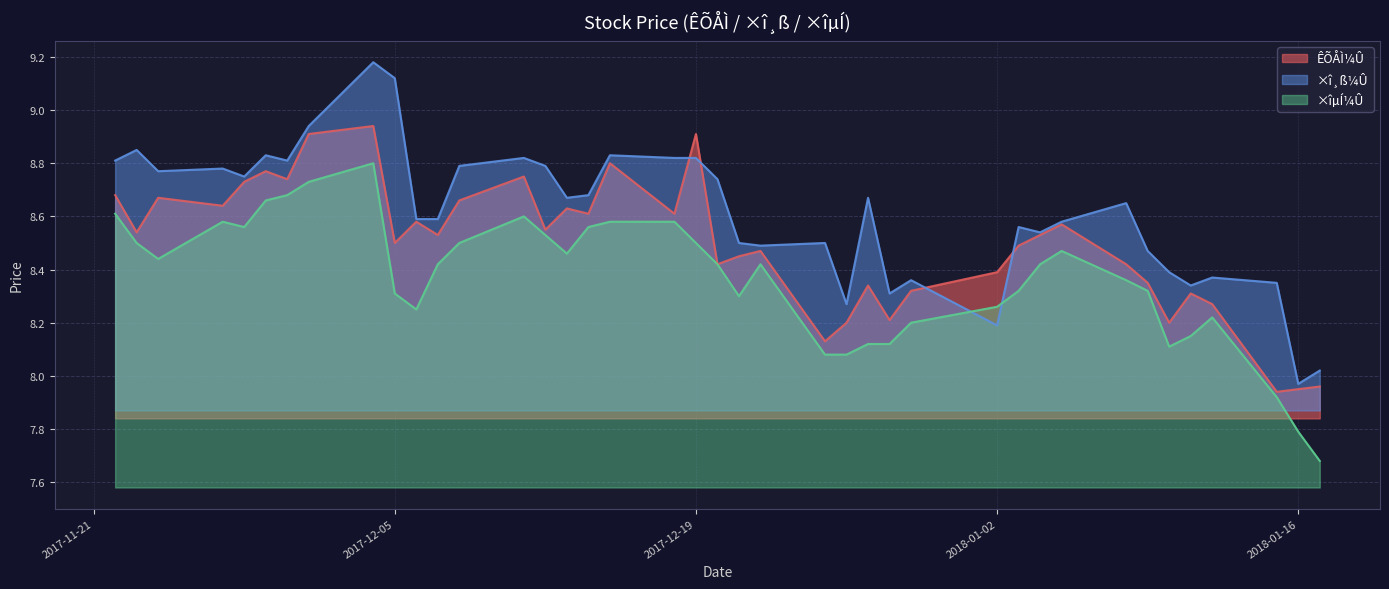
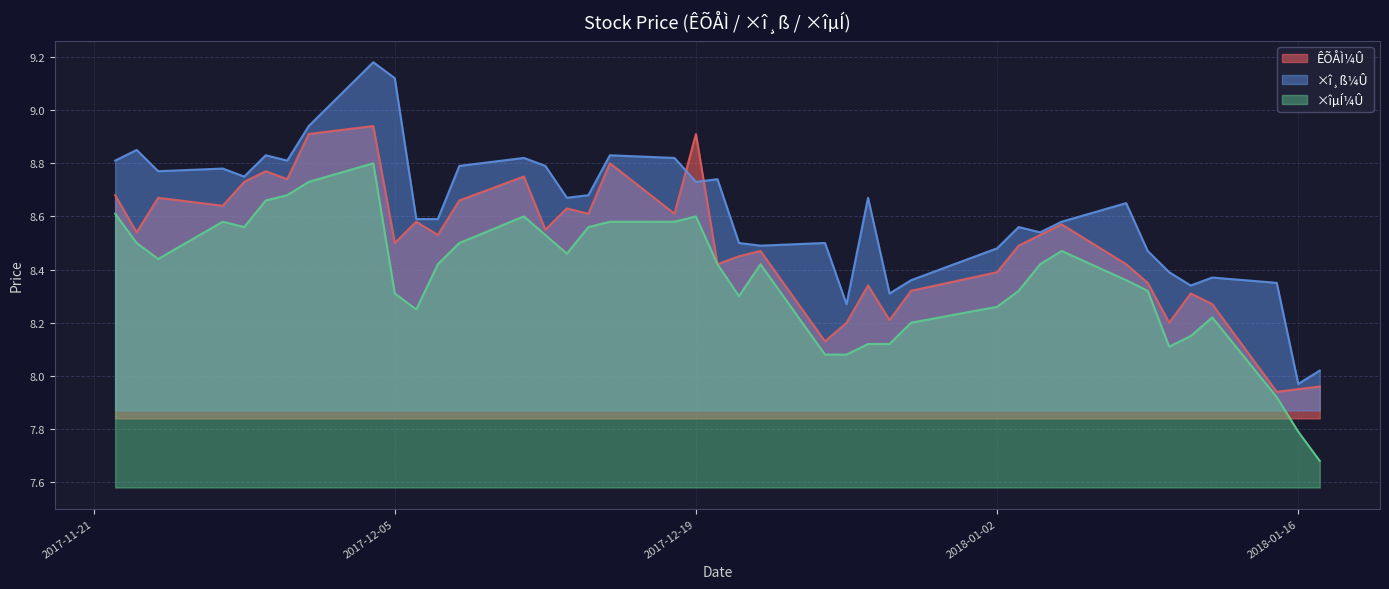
  {
    "ÊÕÅÌ¼Û": {
      "2017-12-05": 8.50,
      "2017-12-19": 8.91,
      "2018-01-02": 8.39,
      "2018-01-16": 7.95
    },
    "×î¸ß¼Û": {
      "2017-12-05": 9.12,
-     "2017-12-19": 8.82,
-     "2018-01-02": 8.19,
+     "2017-12-19": 8.73,
+     "2018-01-02": 8.48,
      "2018-01-16": 7.97
    },
    "×îµÍ¼Û": {
      "2017-12-05": 8.31,
-     "2017-12-19": 8.5,
+     "2017-12-19": 8.6,
      "2018-01-02": 8.26,
      "2018-01-16": 7.79
    }
  }
